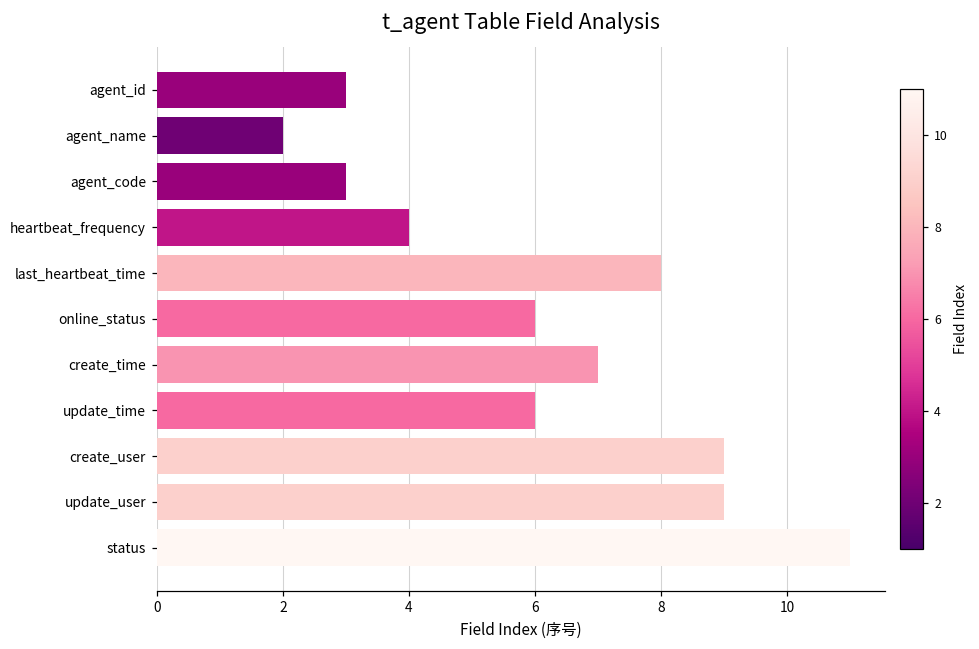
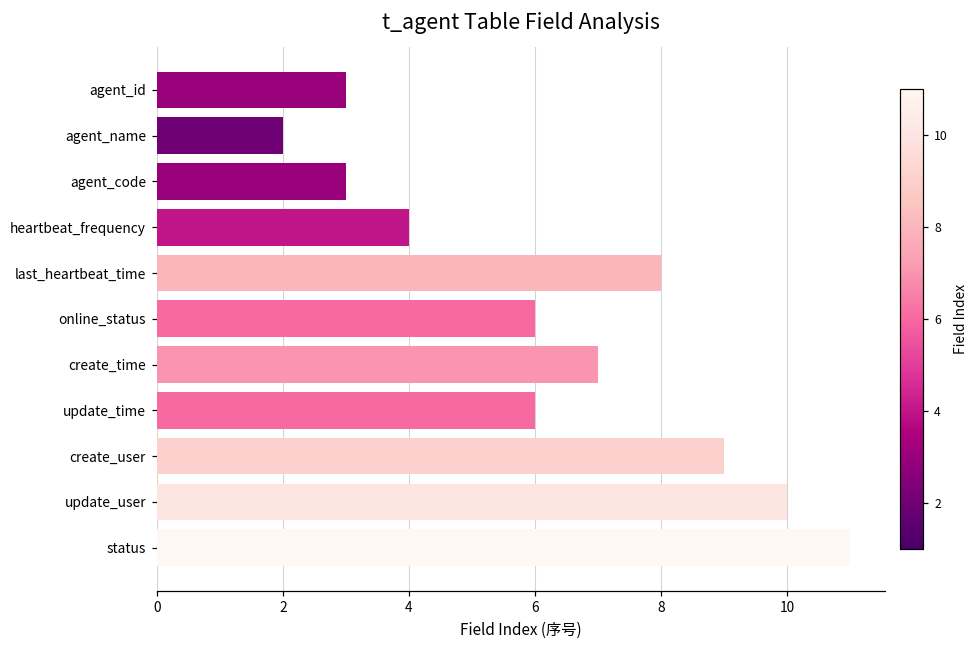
  {
    "agent_id": 3,
    "agent_name": 2,
    "agent_code": 3,
    "heartbeat_frequency": 4,
    "last_heartbeat_time": 8,
    "online_status": 6,
    "create_time": 7,
    "update_time": 6,
    "create_user": 9,
-   "update_user": 9,
+   "update_user": 10,
    "status": 11
  }
